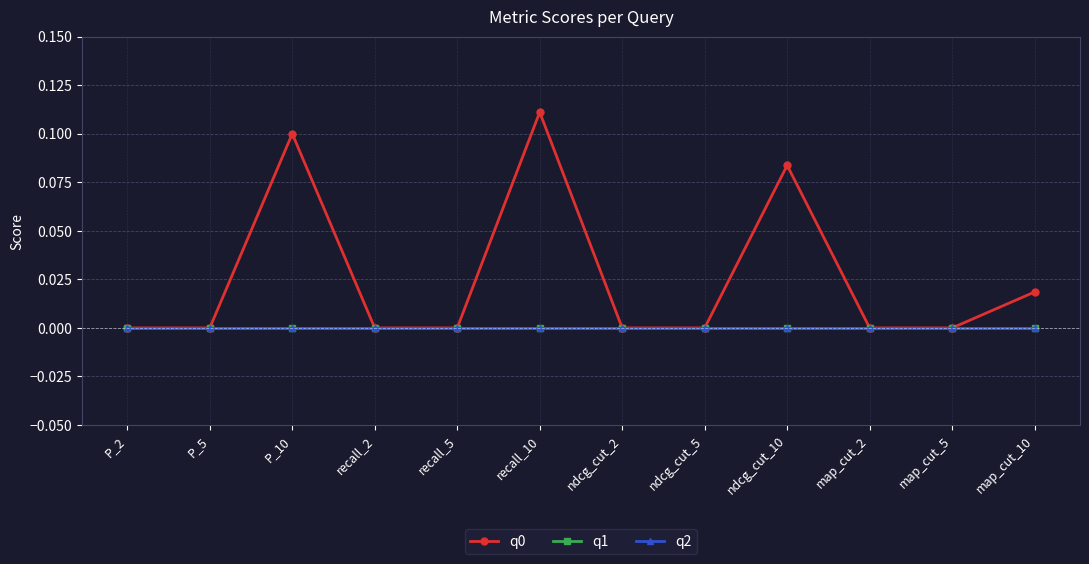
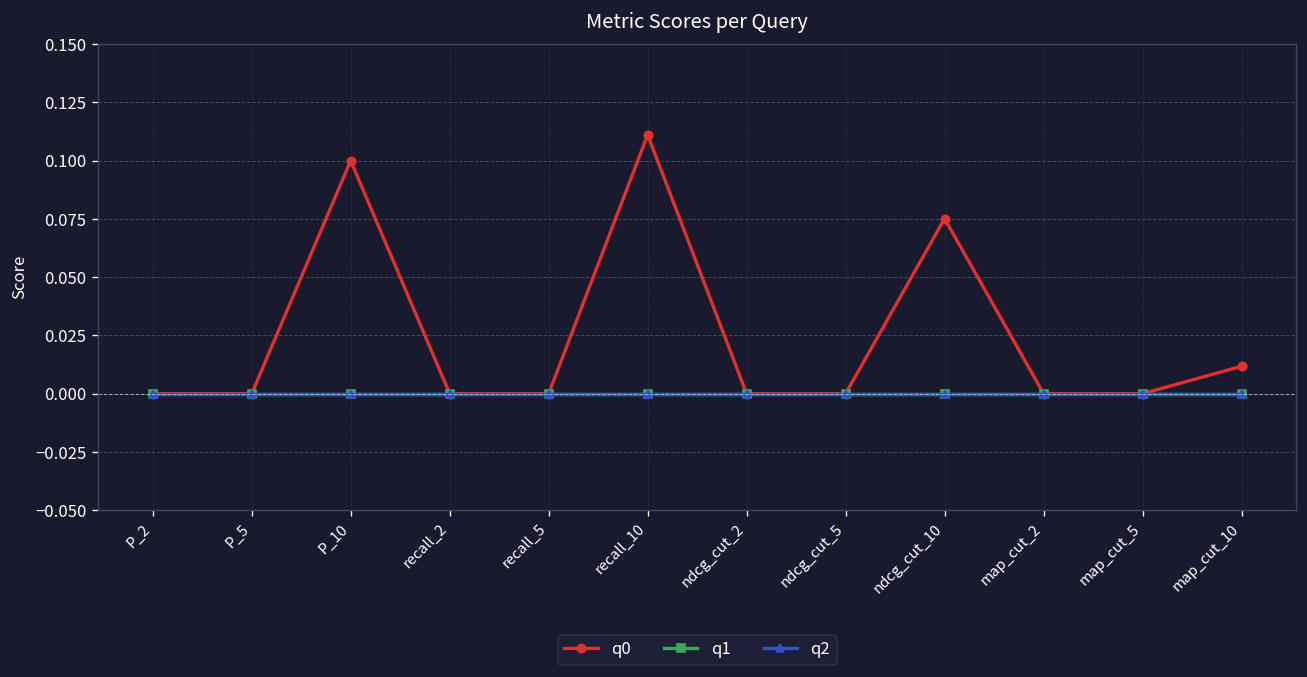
  {
    "q0": {
      "P_10": 0.100,
      "recall_10": 0.111,
-     "ndcg_cut_10": 0.084,
-     "map_cut_10": 0.019
+     "ndcg_cut_10": 0.075,
+     "map_cut_10": 0.012
    },
    "q2": {
      "P_10": 0.000,
      "recall_10": 0.000,
      "ndcg_cut_10": 0.000,
      "map_cut_10": 0.000
    }
  }
